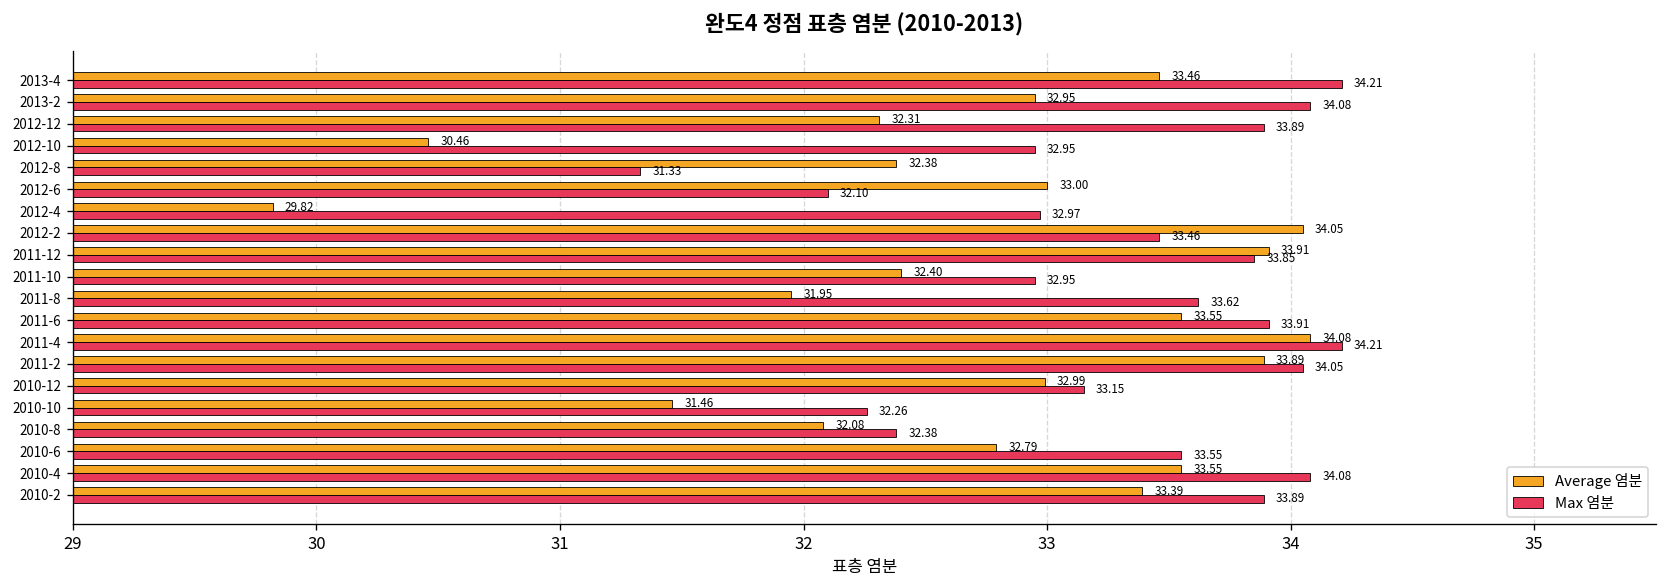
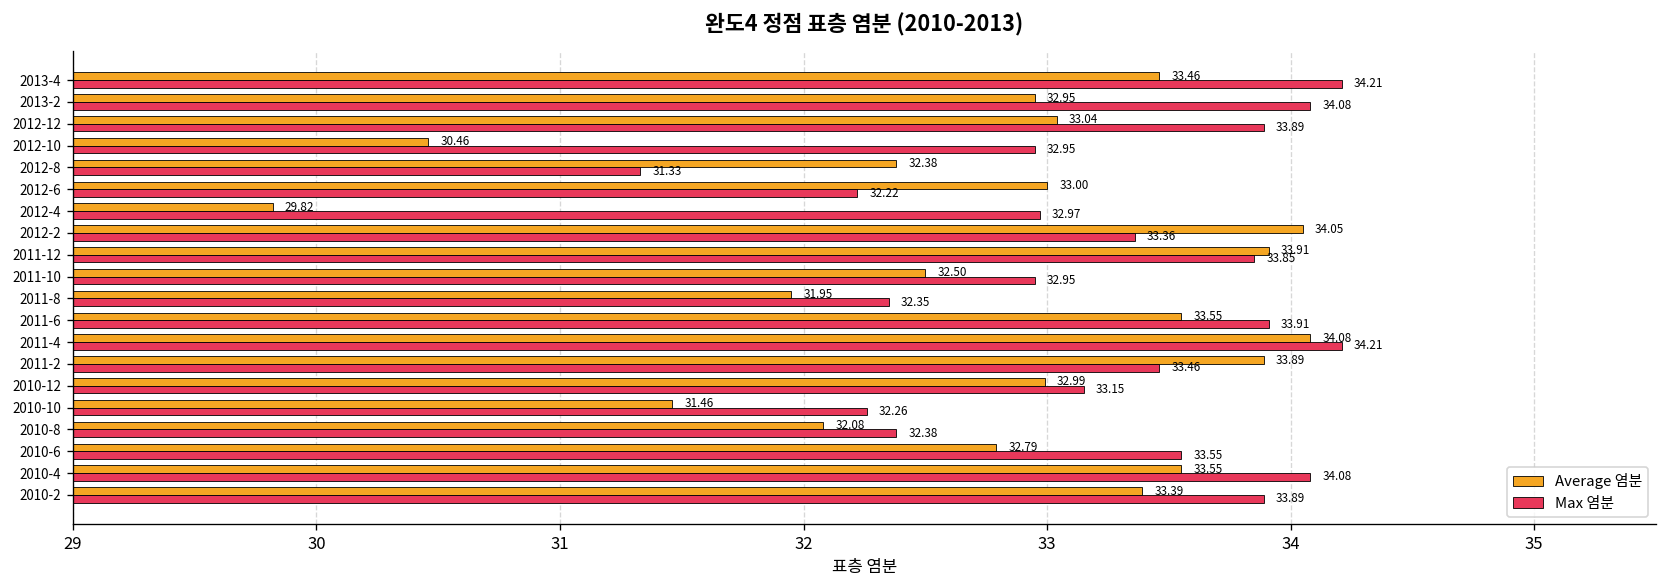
  {
    "Average 염분": {
      "2013-4": 33.46,
      "2013-2": 32.95,
-     "2012-12": 32.31,
+     "2012-12": 33.04,
      "2012-10": 30.46,
      "2012-8": 32.38,
      "2012-6": 33.00,
      "2012-4": 29.82,
      "2012-2": 34.05,
-     "2011-10": 32.40,
+     "2011-10": 32.50,
      "2011-8": 31.95,
      "2011-6": 33.55,
      "2011-4": 34.08,
      "2011-2": 33.89,
      "2010-12": 32.99,
      "2010-10": 31.46,
      "2010-8": 32.08,
      "2010-6": 32.79,
      "2010-4": 33.55,
      "2010-2": 33.39
    },
    "Max 염분": {
      "2013-4": 34.21,
      "2013-2": 34.08,
      "2012-12": 33.89,
      "2012-10": 32.95,
      "2012-8": 31.33,
-     "2012-6": 32.10,
+     "2012-6": 32.22,
      "2012-4": 32.97,
-     "2012-2": 33.46,
+     "2012-2": 33.36,
      "2011-10": 32.95,
-     "2011-8": 33.62,
+     "2011-8": 32.35,
      "2011-6": 33.91,
      "2011-4": 34.21,
-     "2011-2": 34.05,
+     "2011-2": 33.46,
      "2010-12": 33.15,
      "2010-10": 32.26,
      "2010-8": 32.38,
      "2010-6": 33.55,
      "2010-4": 34.08,
      "2010-2": 33.89
    }
  }
